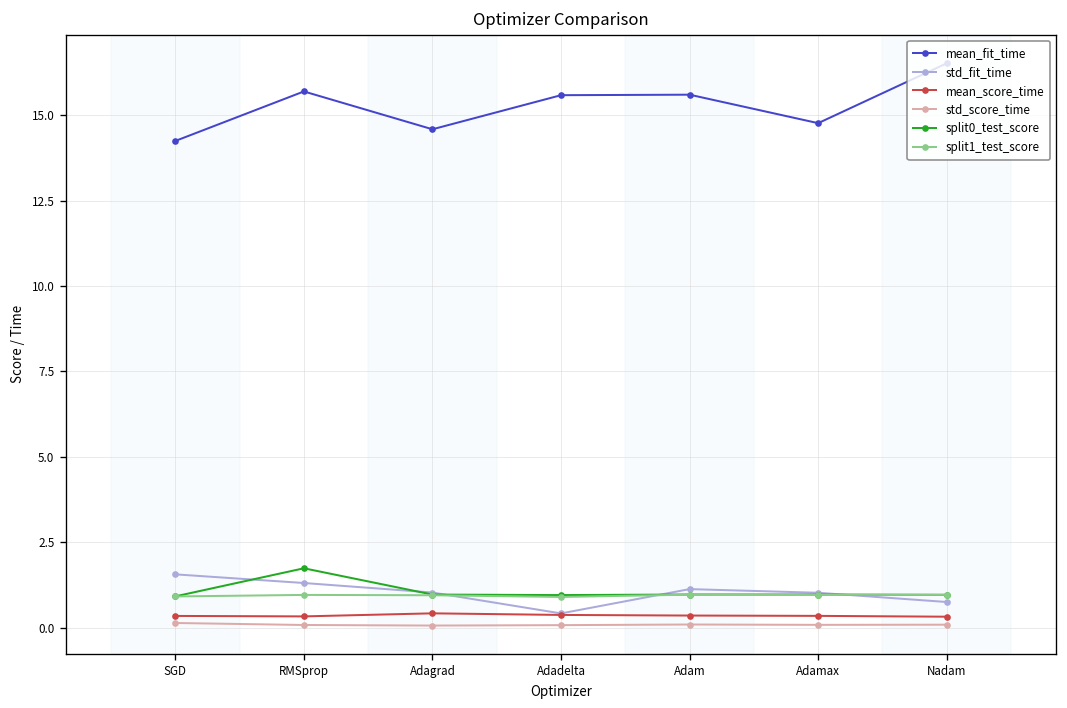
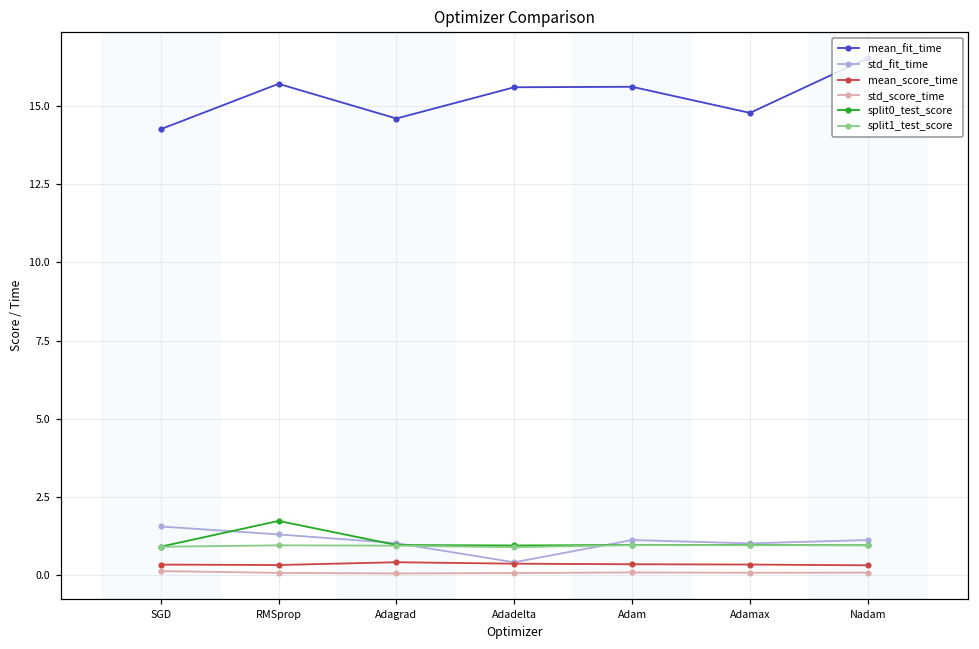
  {
    "mean_fit_time": {
      "SGD": 14.2,
      "RMSprop": 15.7,
      "Adagrad": 14.6,
      "Adadelta": 15.6,
      "Adam": 15.6,
      "Adamax": 14.8
    },
    "std_fit_time": {
      "SGD": 1.6,
      "RMSprop": 1.3,
      "Adam": 1.1,
-     "Nadam": 0.8
+     "Nadam": 1.1
    },
    "mean_score_time": {
      "SGD": 0.3,
      "RMSprop": 0.3,
      "Adagrad": 0.4,
      "Adam": 0.4,
      "Adamax": 0.3,
      "Nadam": 0.3
    },
    "std_score_time": {
      "SGD": 0.1,
      "RMSprop": 0.1,
      "Adagrad": 0.1,
      "Adadelta": 0.1,
      "Adam": 0.1,
      "Adamax": 0.1,
      "Nadam": 0.1
    },
    "split0_test_score": {
      "RMSprop": 1.7
    },
    "split1_test_score": {
      "RMSprop": 1.0
    }
  }
